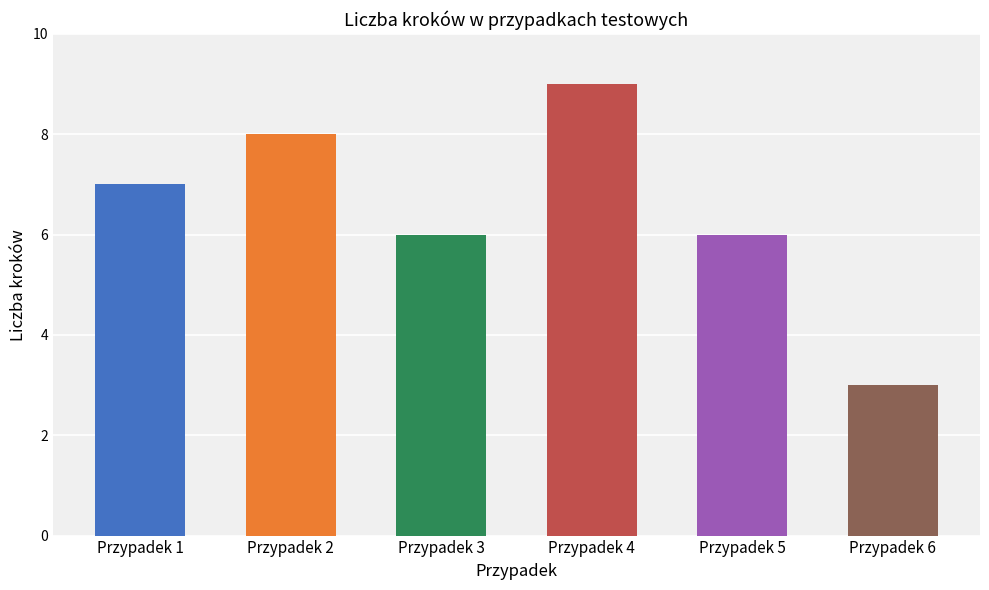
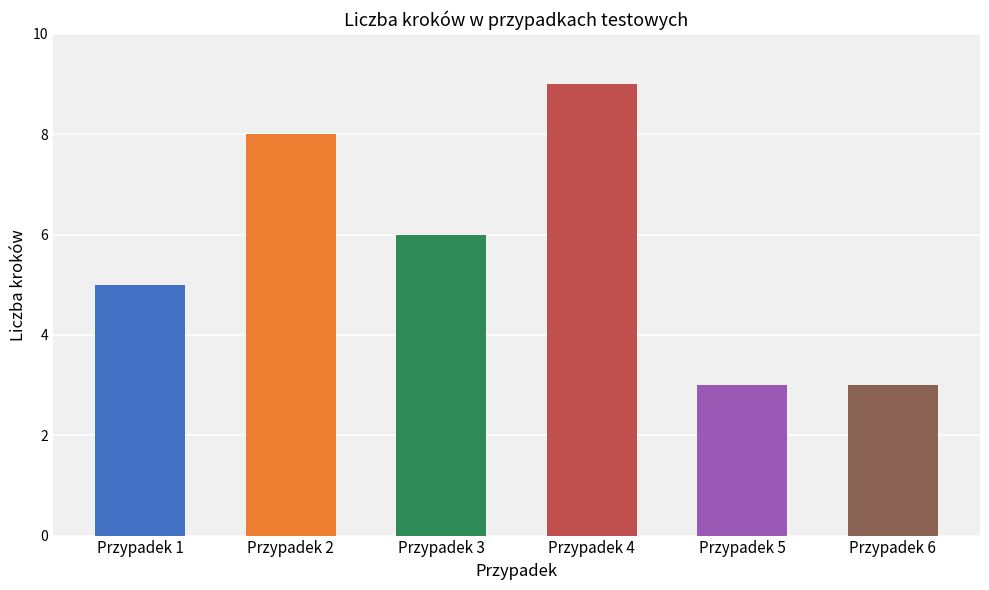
  {
-   "Przypadek 1": 7,
+   "Przypadek 1": 5,
    "Przypadek 2": 8,
    "Przypadek 3": 6,
    "Przypadek 4": 9,
-   "Przypadek 5": 6,
+   "Przypadek 5": 3,
    "Przypadek 6": 3
  }
